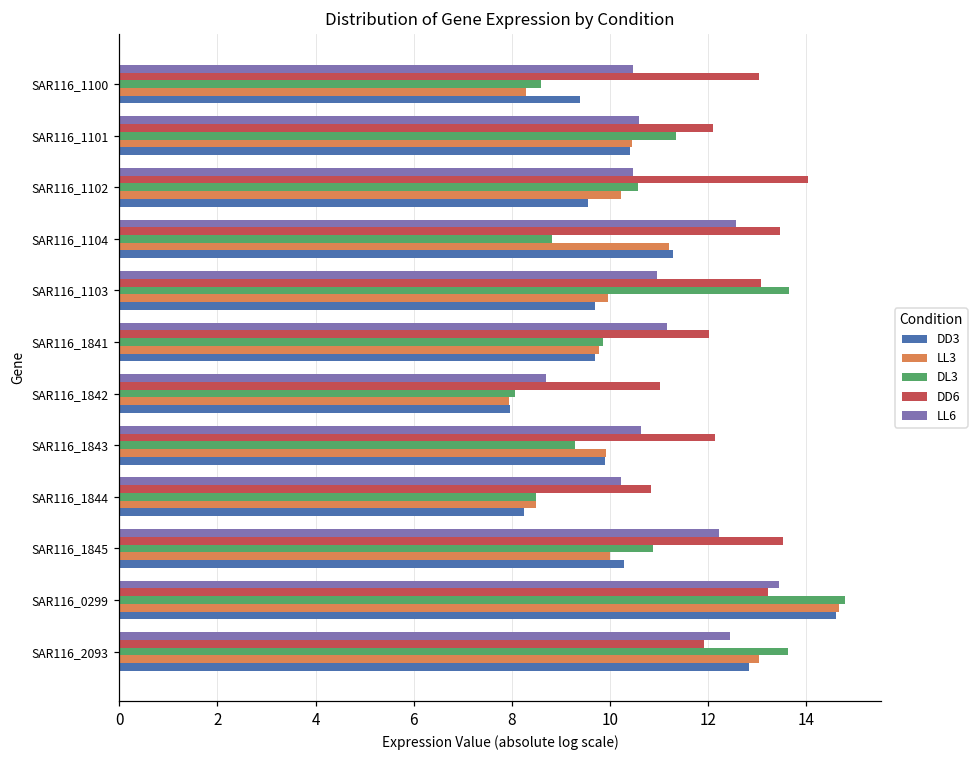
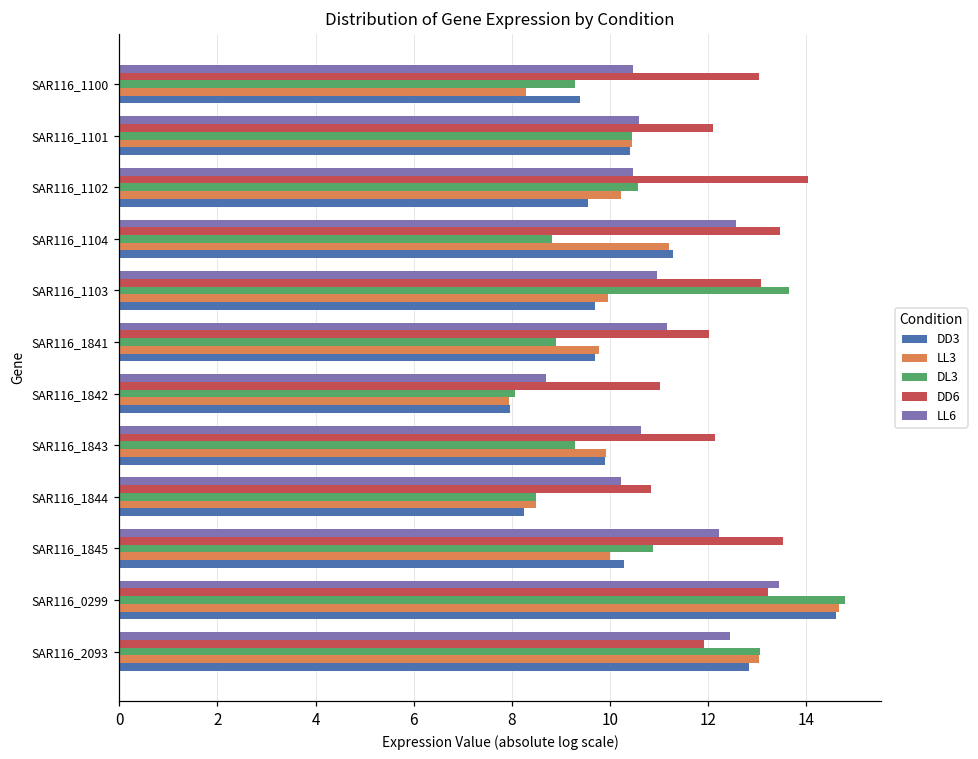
  {
    "DL3": {
-     "SAR116_1100": 8.6,
-     "SAR116_1101": 11.3,
+     "SAR116_1100": 9.3,
+     "SAR116_1101": 10.5,
      "SAR116_1102": 10.6,
      "SAR116_1104": 8.8,
      "SAR116_1103": 13.6,
-     "SAR116_1841": 9.9,
+     "SAR116_1841": 8.9,
      "SAR116_1842": 8.1,
      "SAR116_1843": 9.3,
      "SAR116_1844": 8.5,
      "SAR116_1845": 10.9,
      "SAR116_0299": 14.8,
-     "SAR116_2093": 13.6
+     "SAR116_2093": 13.1
    }
  }
